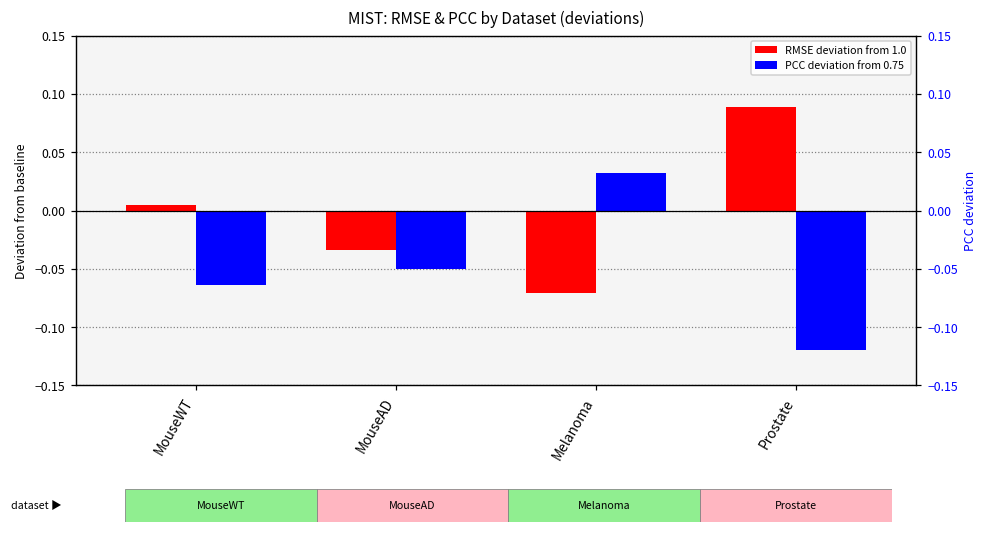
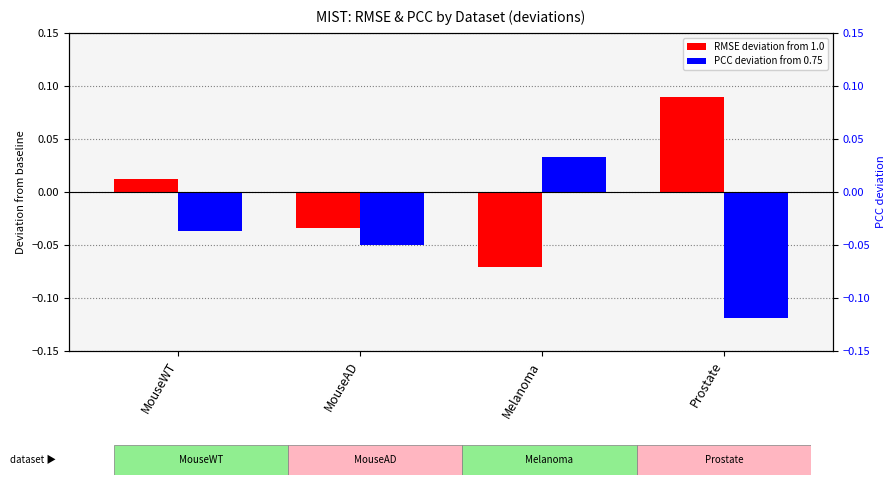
  {
    "RMSE deviation from 1.0": {
-     "MouseWT": 0.005,
+     "MouseWT": 0.013,
      "MouseAD": -0.034,
      "Melanoma": -0.071,
      "Prostate": 0.089
    },
    "PCC deviation from 0.75": {
-     "MouseWT": -0.064,
+     "MouseWT": -0.037,
      "MouseAD": -0.050,
      "Melanoma": 0.033,
      "Prostate": -0.119
    }
  }
